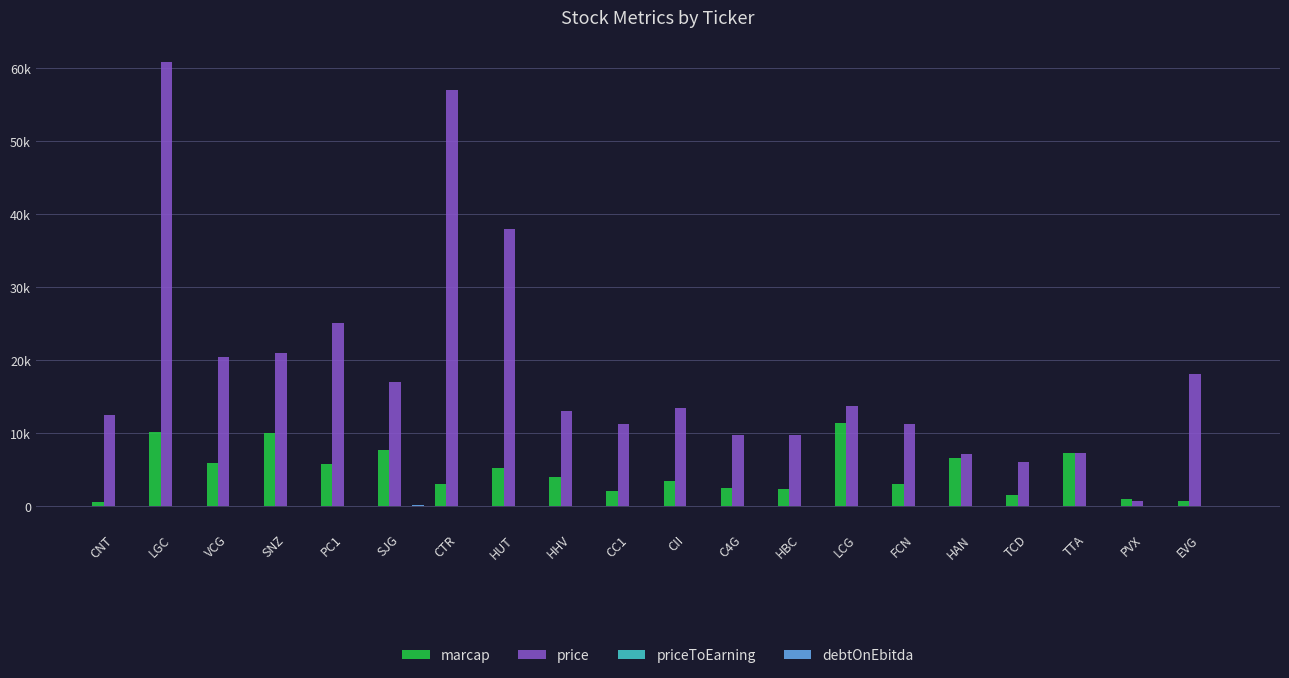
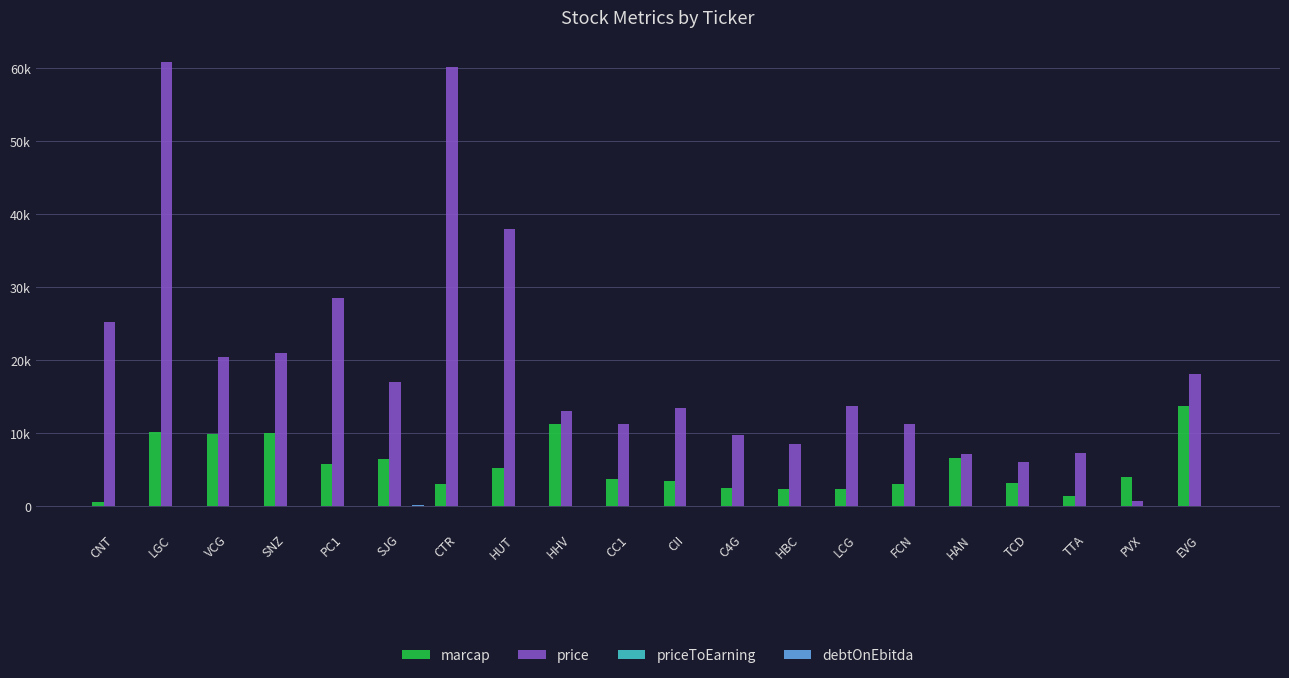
  {
    "marcap": {
      "CNT": 0,
      "LGC": 10000,
-     "VCG": 6000,
+     "VCG": 10000,
      "SNZ": 10000,
      "PC1": 6000,
-     "SJG": 8000,
+     "SJG": 6000,
      "CTR": 3000,
      "HUT": 5000,
-     "HHV": 4000,
-     "CC1": 2000,
+     "HHV": 11000,
+     "CC1": 4000,
      "CII": 3000,
      "C4G": 2000,
      "HBC": 2000,
-     "LCG": 11000,
+     "LCG": 2000,
      "FCN": 3000,
      "HAN": 7000,
-     "TCD": 1000,
-     "TTA": 7000,
-     "PVX": 1000,
-     "EVG": 1000
+     "TCD": 3000,
+     "TTA": 1000,
+     "PVX": 4000,
+     "EVG": 14000
    },
    "price": {
-     "CNT": 13000,
+     "CNT": 25000,
      "LGC": 61000,
      "VCG": 20000,
      "SNZ": 21000,
-     "PC1": 25000,
+     "PC1": 29000,
      "SJG": 17000,
-     "CTR": 57000,
+     "CTR": 60000,
      "HUT": 38000,
      "HHV": 13000,
      "CC1": 11000,
      "CII": 13000,
      "C4G": 10000,
-     "HBC": 10000,
+     "HBC": 9000,
      "LCG": 14000,
      "FCN": 11000,
      "HAN": 7000,
      "TCD": 6000,
      "TTA": 7000,
      "PVX": 1000,
      "EVG": 18000
    }
  }
